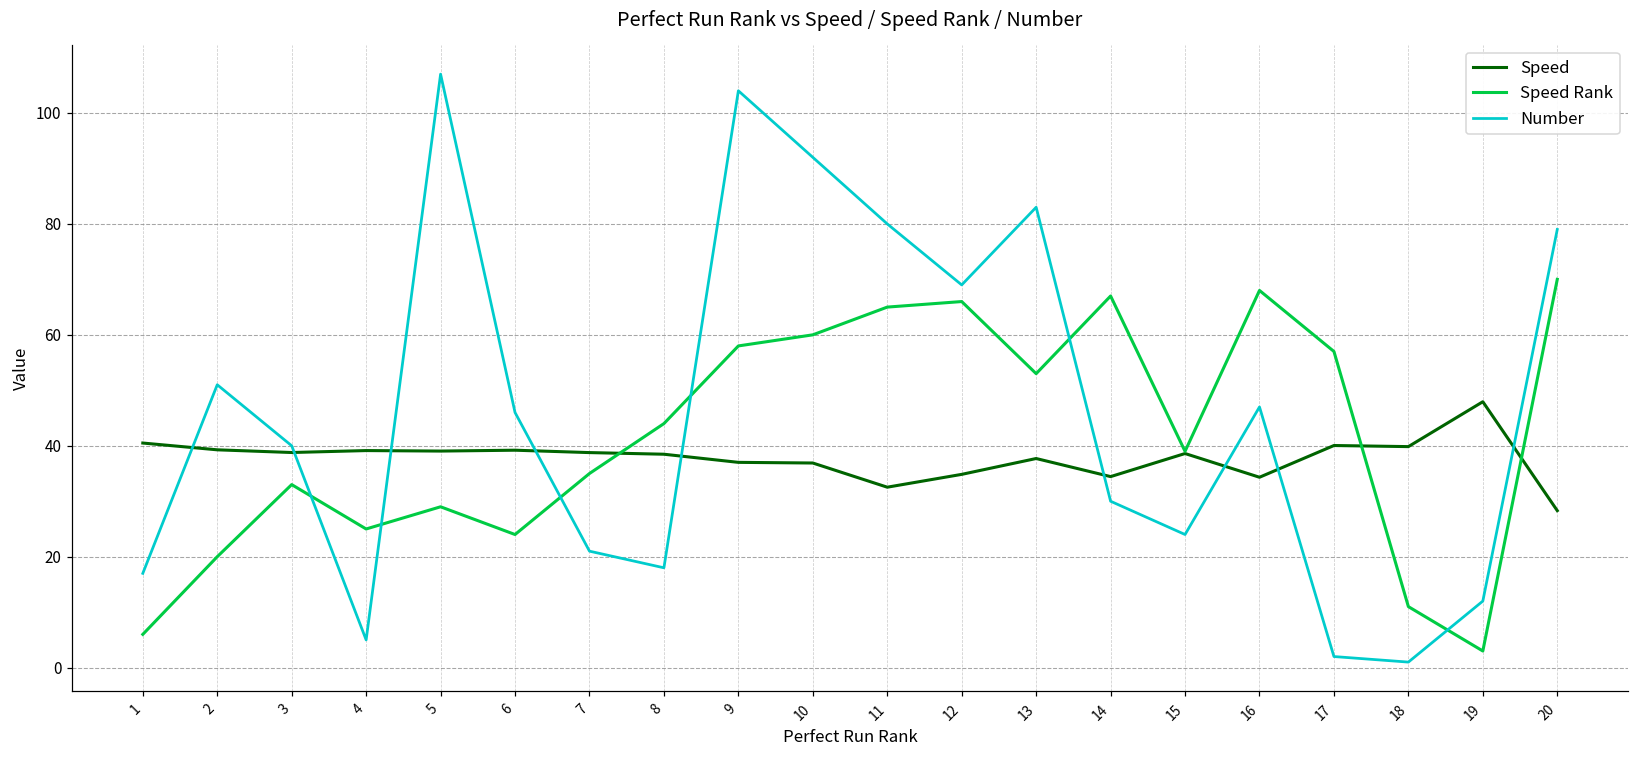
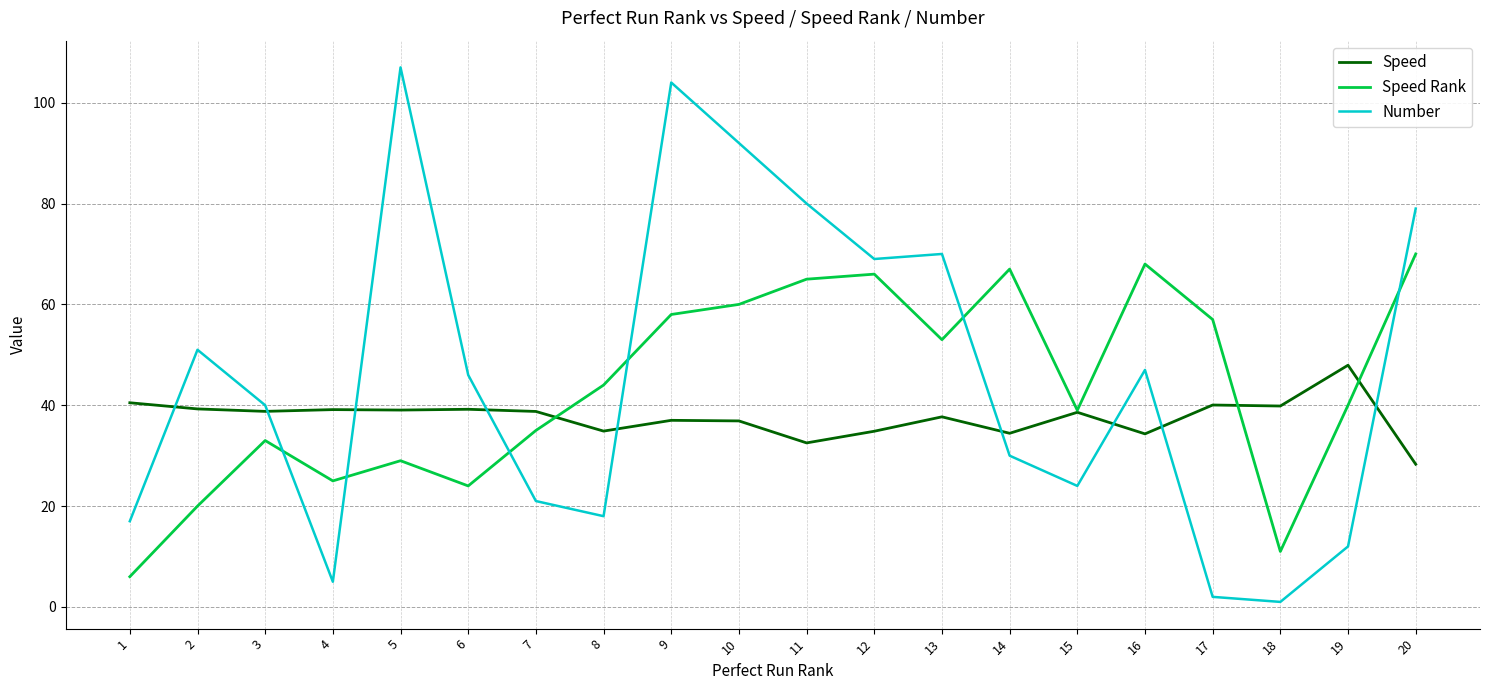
  {
    "Speed": {
      "1": 40,
      "2": 39,
      "3": 39,
      "4": 39,
      "5": 39,
      "6": 39,
      "7": 39,
-     "8": 38,
+     "8": 35,
      "9": 37,
      "10": 37,
      "11": 33,
      "12": 35,
      "13": 38,
      "14": 34,
      "16": 34,
      "17": 40,
      "18": 40,
      "19": 48,
      "20": 28
    },
    "Speed Rank": {
      "1": 6,
      "2": 20,
      "3": 33,
      "4": 25,
      "5": 29,
      "6": 24,
      "7": 35,
      "8": 44,
      "9": 58,
      "10": 60,
      "11": 65,
      "12": 66,
      "13": 53,
      "14": 67,
      "16": 68,
      "17": 57,
      "18": 11,
-     "19": 3,
+     "19": 40,
      "20": 70
    },
    "Number": {
      "1": 17,
      "2": 51,
      "3": 40,
      "4": 5,
      "5": 107,
      "6": 46,
      "7": 21,
      "8": 18,
      "9": 104,
      "10": 92,
      "11": 80,
      "12": 69,
-     "13": 83,
+     "13": 70,
      "14": 30,
      "15": 24,
      "16": 47,
      "17": 2,
      "18": 1,
      "19": 12,
      "20": 79
    }
  }
